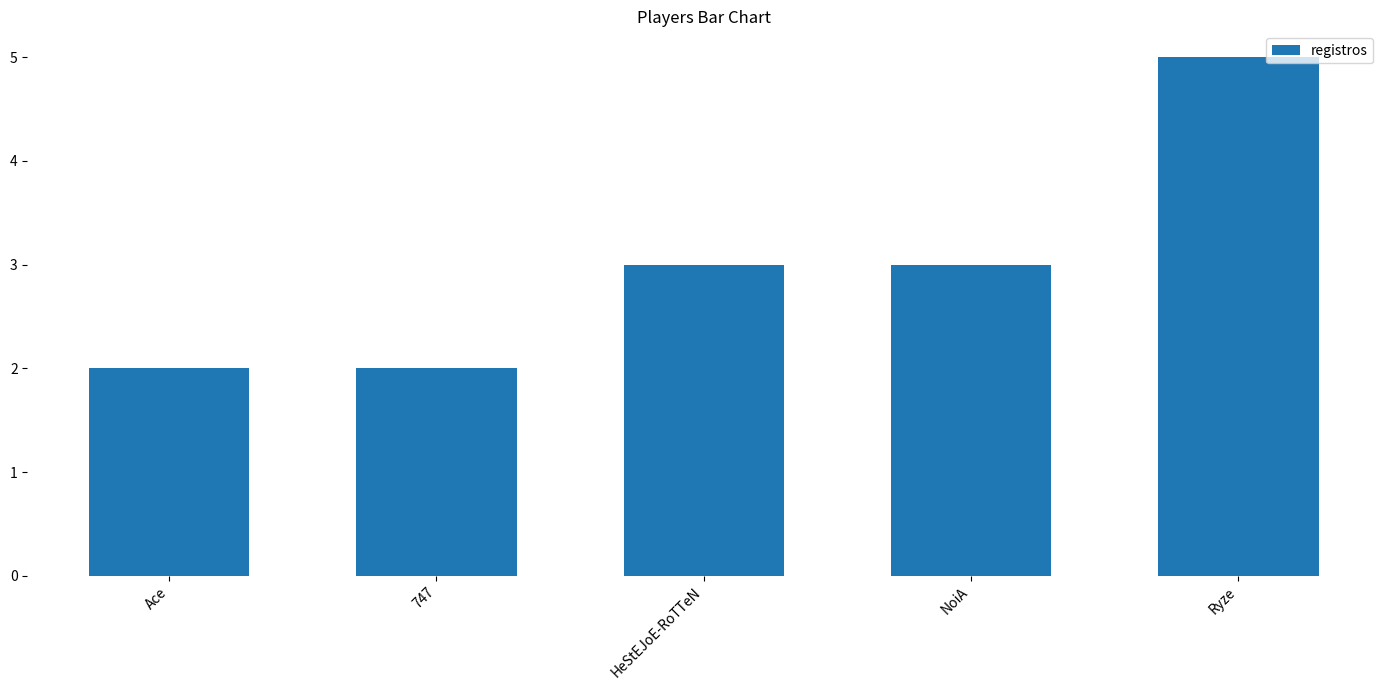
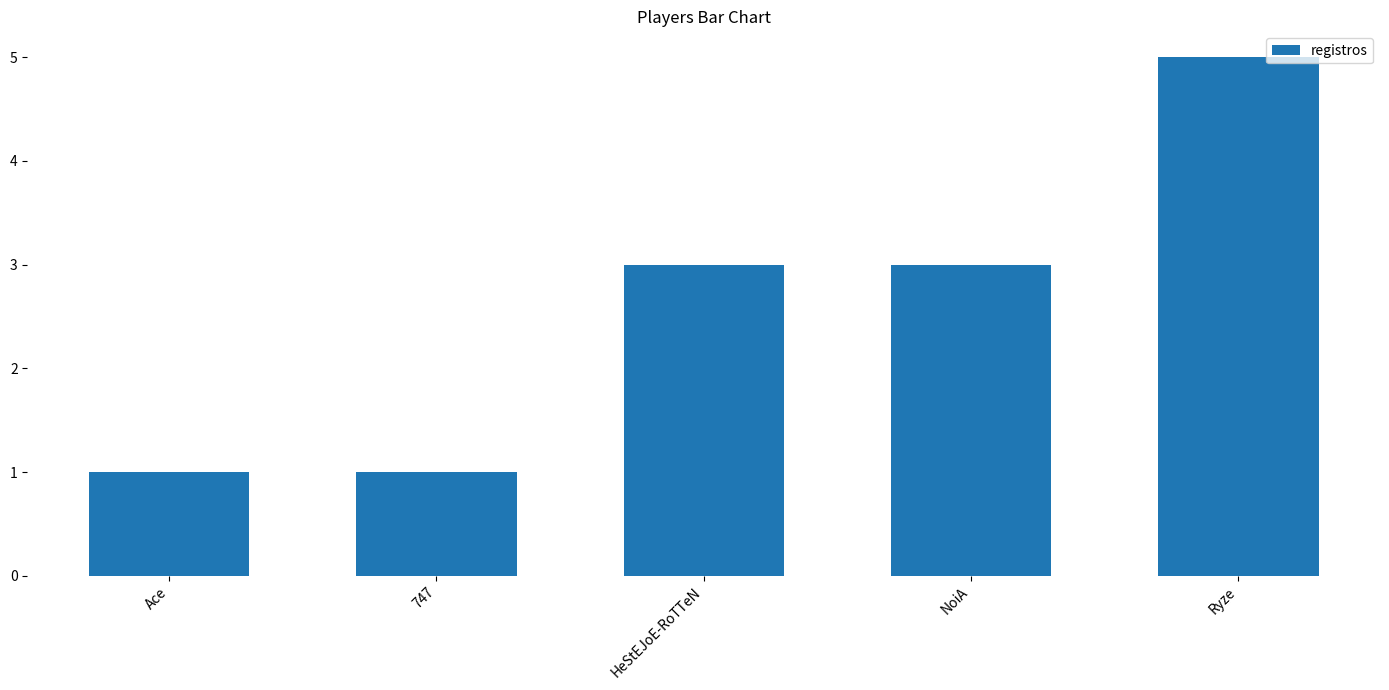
  {
-   "Ace": 2,
-   "747": 2,
+   "Ace": 1,
+   "747": 1,
    "HeStEJoE-RoTTeN": 3,
    "NoiA": 3,
    "Ryze": 5
  }
